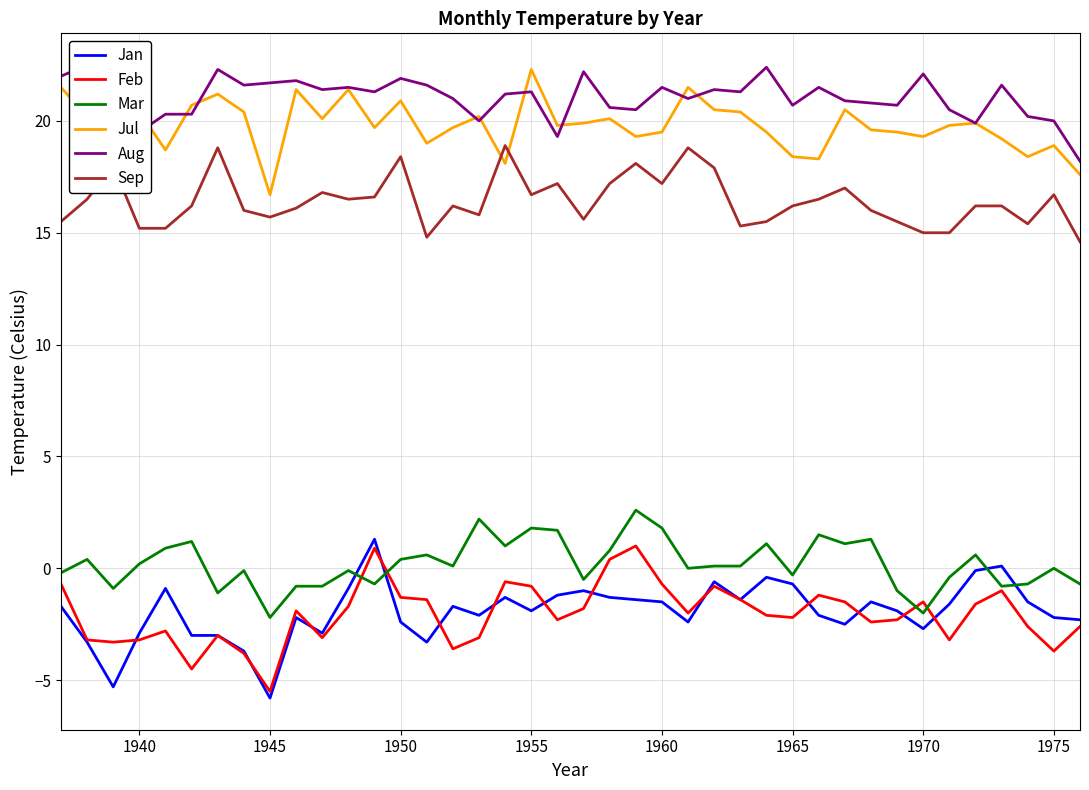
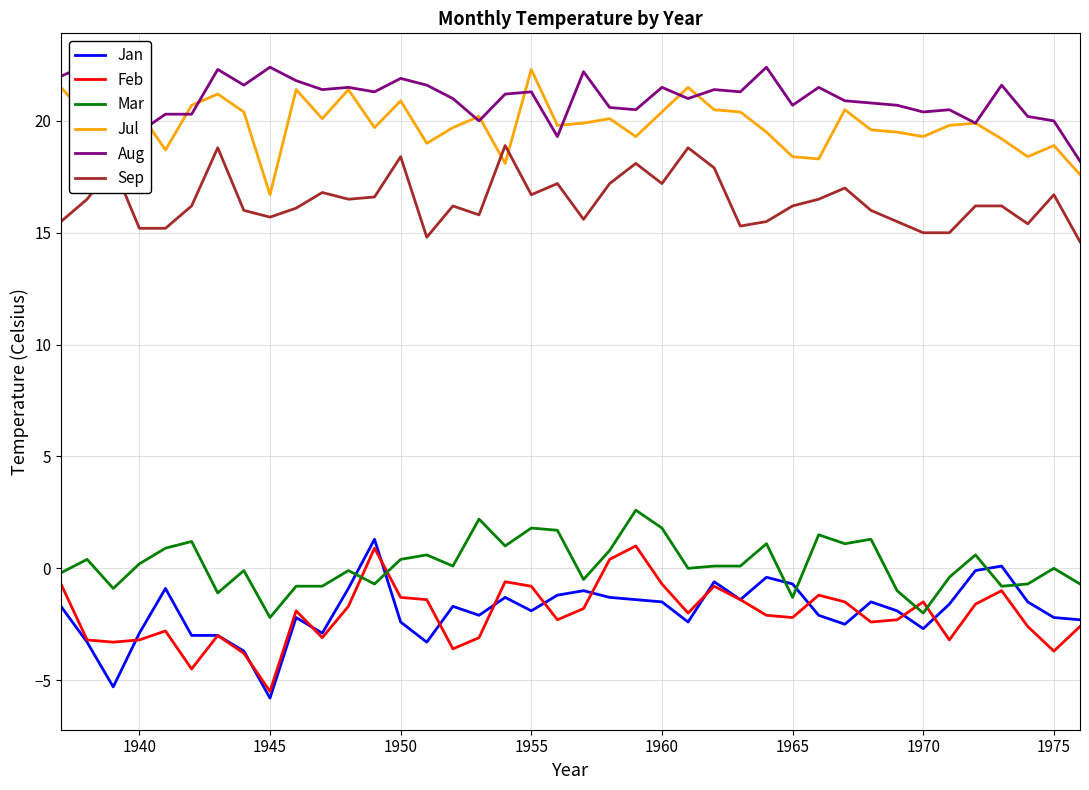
  {
    "Jan": {
      "1940": -2.9,
      "1945": -5.8,
      "1950": -2.4,
      "1955": -1.9,
      "1960": -1.5,
      "1965": -0.7,
      "1970": -2.7,
      "1975": -2.2
    },
    "Feb": {
      "1940": -3.2,
      "1945": -5.5,
      "1950": -1.3,
      "1955": -0.8,
      "1960": -0.7,
      "1965": -2.2,
      "1970": -1.5,
      "1975": -3.7
    },
    "Mar": {
      "1940": 0.2,
      "1945": -2.2,
      "1950": 0.4,
      "1955": 1.8,
      "1960": 1.8,
-     "1965": -0.3,
+     "1965": -1.3,
      "1970": -2.0,
      "1975": 0.0
    },
    "Jul": {
      "1945": 16.7,
      "1950": 20.9,
      "1955": 22.3,
-     "1960": 19.5,
+     "1960": 20.4,
      "1965": 18.4,
      "1970": 19.3,
      "1975": 18.9
    },
    "Aug": {
-     "1945": 21.7,
+     "1945": 22.4,
      "1950": 21.9,
      "1955": 21.3,
      "1960": 21.5,
      "1965": 20.7,
-     "1970": 22.1,
+     "1970": 20.4,
      "1975": 20.0
    },
    "Sep": {
      "1940": 15.2,
      "1945": 15.7,
      "1950": 18.4,
      "1955": 16.7,
      "1960": 17.2,
      "1965": 16.2,
      "1970": 15.0,
      "1975": 16.7
    }
  }
